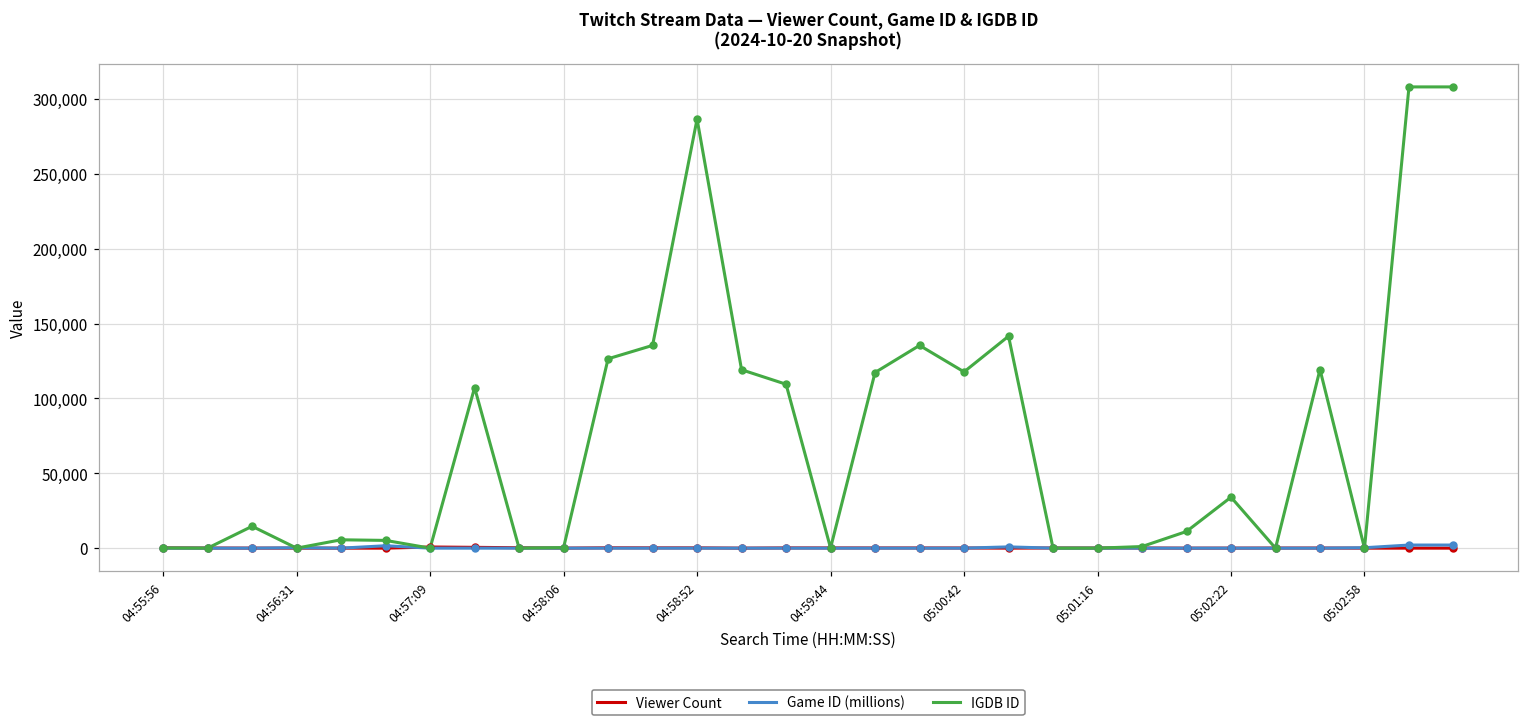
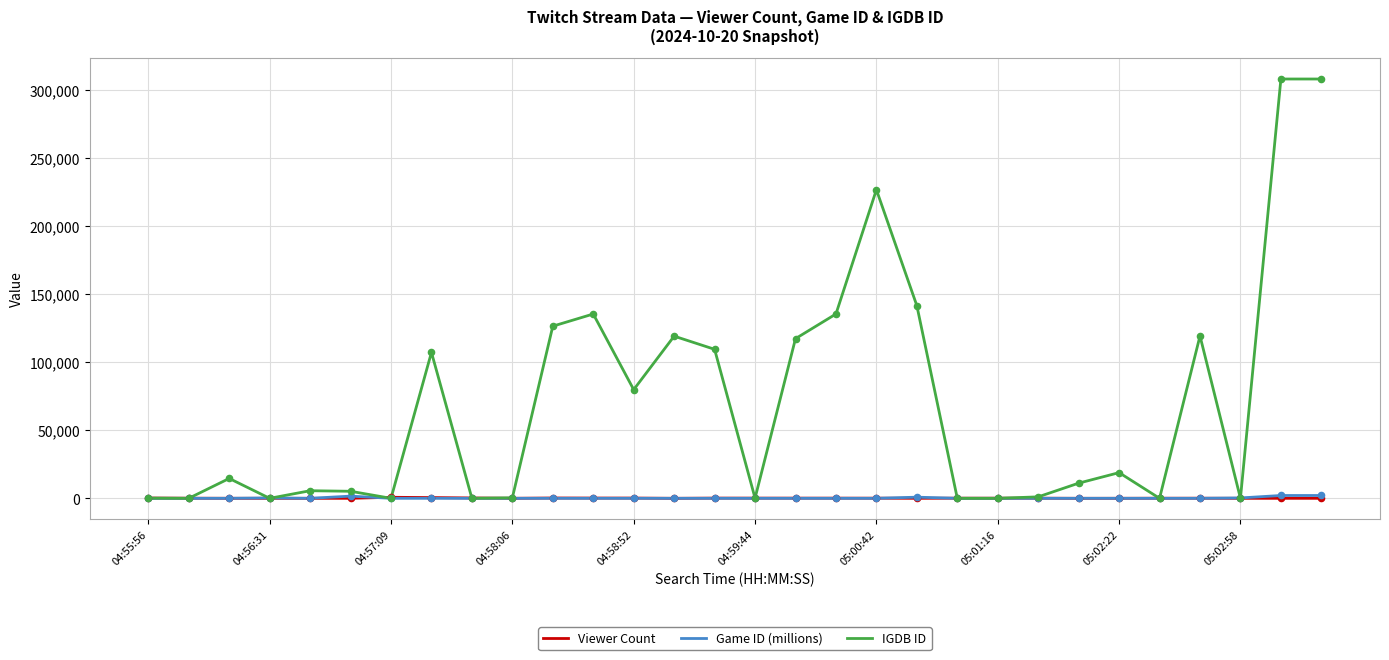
  {
    "IGDB ID": {
-     "04:58:52": "287,000",
-     "05:00:42": "118,000",
-     "05:02:22": "34,000"
+     "04:58:52": "80,000",
+     "05:00:42": "227,000",
+     "05:02:22": "19,000"
    }
  }
